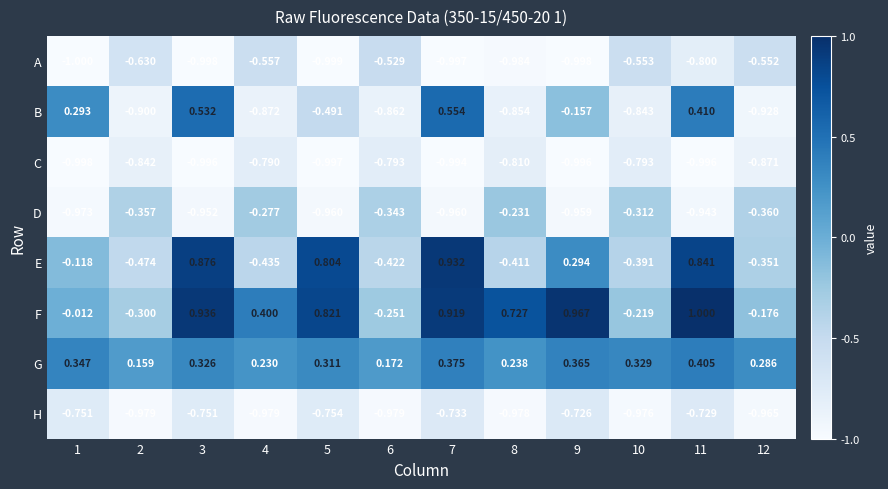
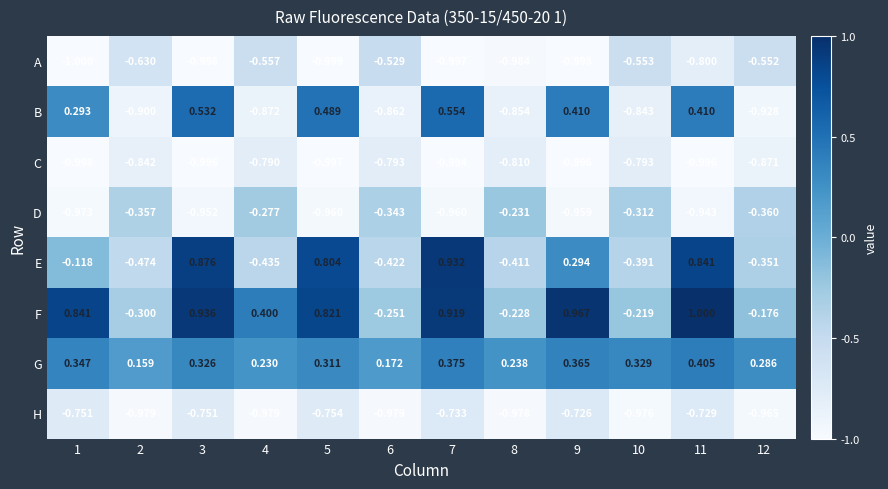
  {
    "A": {
      "4": -0.557,
      "6": -0.529,
      "10": -0.553,
      "12": -0.552
    },
    "B": {
      "1": 0.293,
      "3": 0.532,
-     "5": -0.491,
+     "5": 0.489,
      "7": 0.554,
-     "9": -0.157,
+     "9": 0.410,
      "11": 0.410
    },
    "D": {
      "2": -0.357,
      "4": -0.277,
      "6": -0.343,
      "8": -0.231,
      "10": -0.312,
      "12": -0.360
    },
    "E": {
      "1": -0.118,
      "2": -0.474,
      "3": 0.876,
      "4": -0.435,
      "5": 0.804,
      "6": -0.422,
      "7": 0.932,
      "8": -0.411,
      "9": 0.294,
      "10": -0.391,
      "11": 0.841,
      "12": -0.351
    },
    "F": {
-     "1": -0.012,
+     "1": 0.841,
      "2": -0.300,
      "3": 0.936,
      "4": 0.400,
      "5": 0.821,
      "6": -0.251,
      "7": 0.919,
-     "8": 0.727,
+     "8": -0.228,
      "9": 0.967,
      "10": -0.219,
      "11": 1.000,
      "12": -0.176
    },
    "G": {
      "1": 0.347,
      "2": 0.159,
      "3": 0.326,
      "4": 0.230,
      "5": 0.311,
      "6": 0.172,
      "7": 0.375,
      "8": 0.238,
      "9": 0.365,
      "10": 0.329,
      "11": 0.405,
      "12": 0.286
    }
  }
